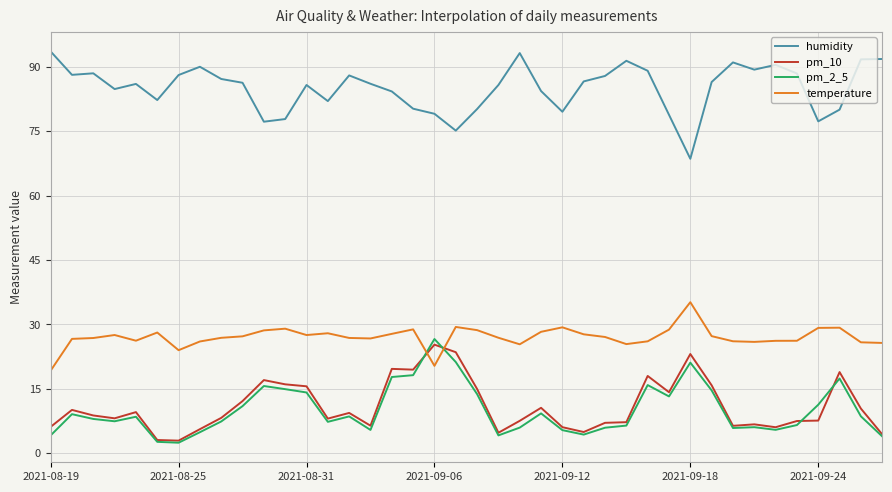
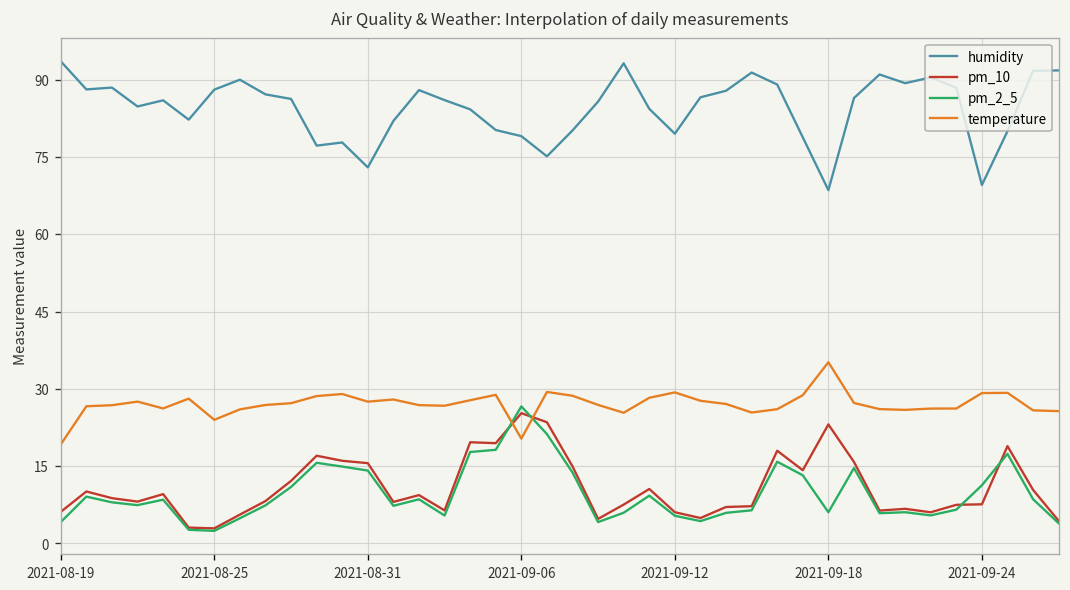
  {
    "humidity": {
      "2021-08-19": 94,
      "2021-08-25": 88,
-     "2021-08-31": 86,
+     "2021-08-31": 73,
      "2021-09-06": 79,
      "2021-09-12": 80,
      "2021-09-18": 69,
-     "2021-09-24": 77
+     "2021-09-24": 70
    },
    "pm_10": {
      "2021-08-19": 6,
      "2021-08-31": 16,
      "2021-09-06": 25,
      "2021-09-12": 6,
      "2021-09-18": 23,
      "2021-09-24": 8
    },
    "pm_2_5": {
      "2021-08-19": 4,
      "2021-08-31": 14,
      "2021-09-06": 27,
      "2021-09-12": 5,
-     "2021-09-18": 21,
+     "2021-09-18": 6,
      "2021-09-24": 11
    },
    "temperature": {
      "2021-08-19": 19,
      "2021-08-25": 24,
      "2021-08-31": 28,
      "2021-09-06": 20,
      "2021-09-12": 29,
      "2021-09-18": 35,
      "2021-09-24": 29
    }
  }
